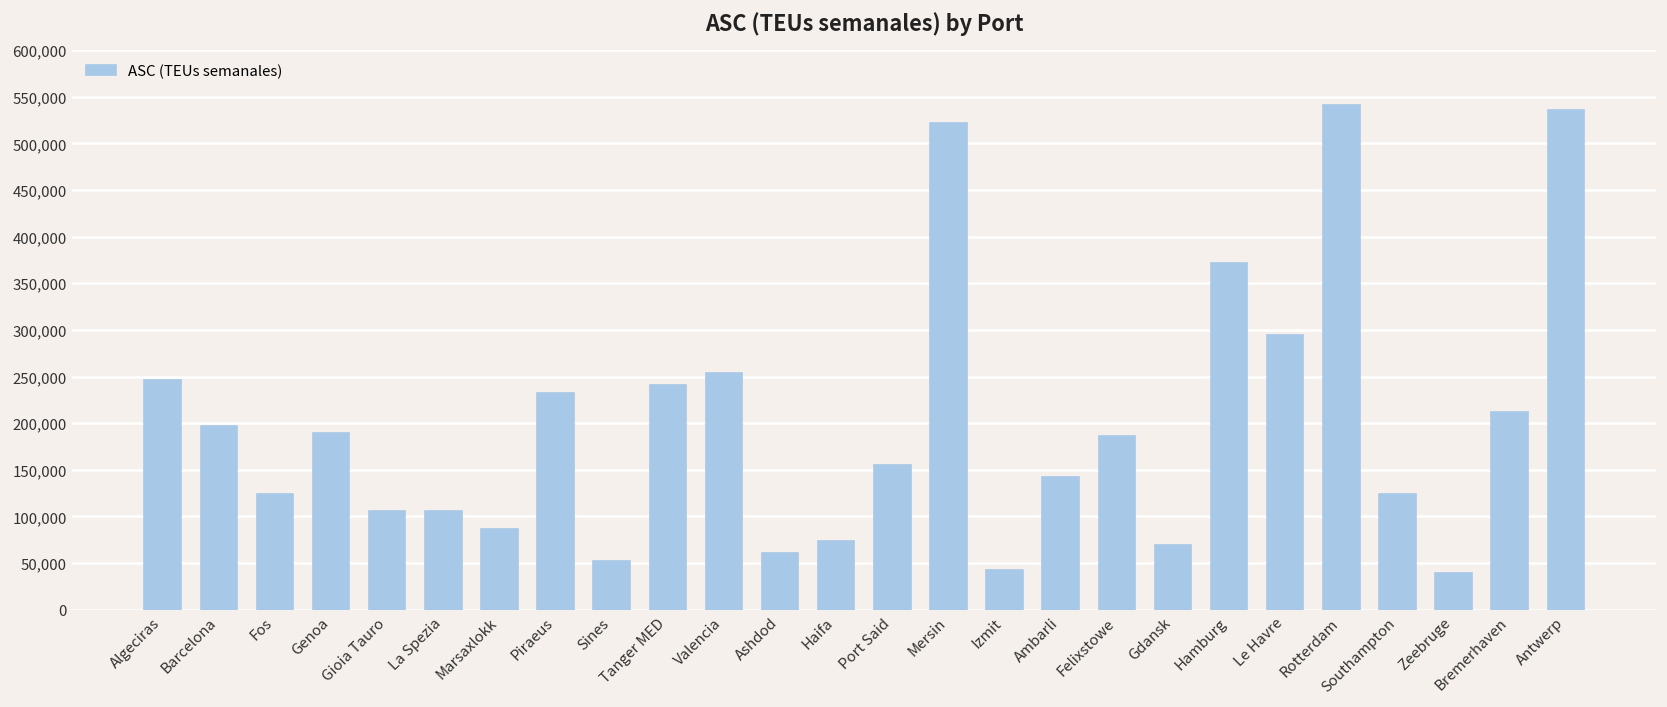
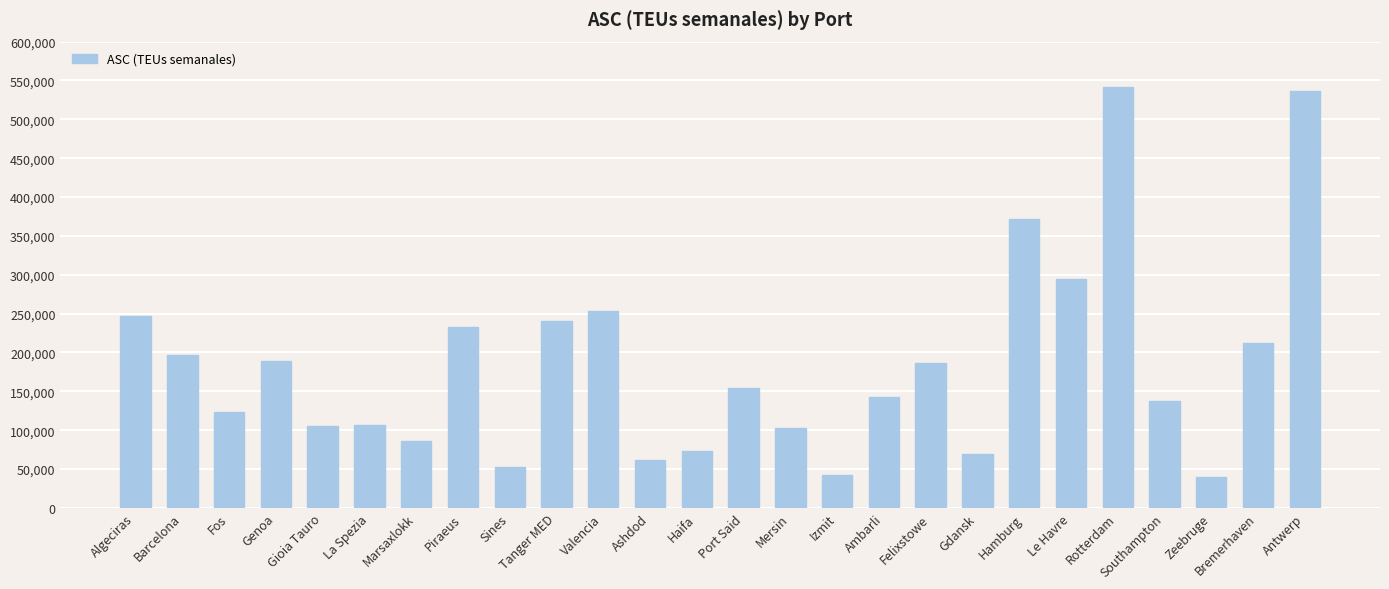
  {
    "Algeciras": "250,000",
    "Barcelona": "200,000",
    "Fos": "120,000",
    "Genoa": "190,000",
    "Gioia Tauro": "110,000",
    "La Spezia": "110,000",
    "Marsaxlokk": "90,000",
    "Piraeus": "230,000",
    "Sines": "50,000",
    "Tanger MED": "240,000",
    "Valencia": "250,000",
    "Ashdod": "60,000",
    "Haifa": "70,000",
    "Port Said": "150,000",
-   "Mersin": "520,000",
+   "Mersin": "100,000",
    "Izmit": "40,000",
    "Ambarli": "140,000",
    "Felixstowe": "190,000",
    "Gdansk": "70,000",
    "Hamburg": "370,000",
    "Le Havre": "290,000",
    "Rotterdam": "540,000",
-   "Southampton": "120,000",
+   "Southampton": "140,000",
    "Zeebruge": "40,000",
    "Bremerhaven": "210,000",
    "Antwerp": "540,000"
  }
